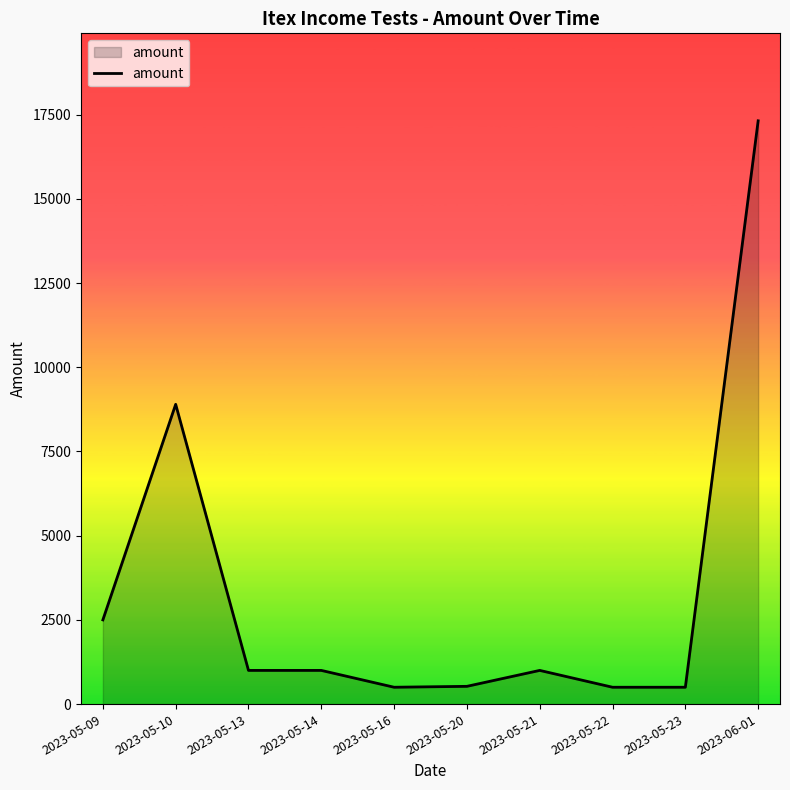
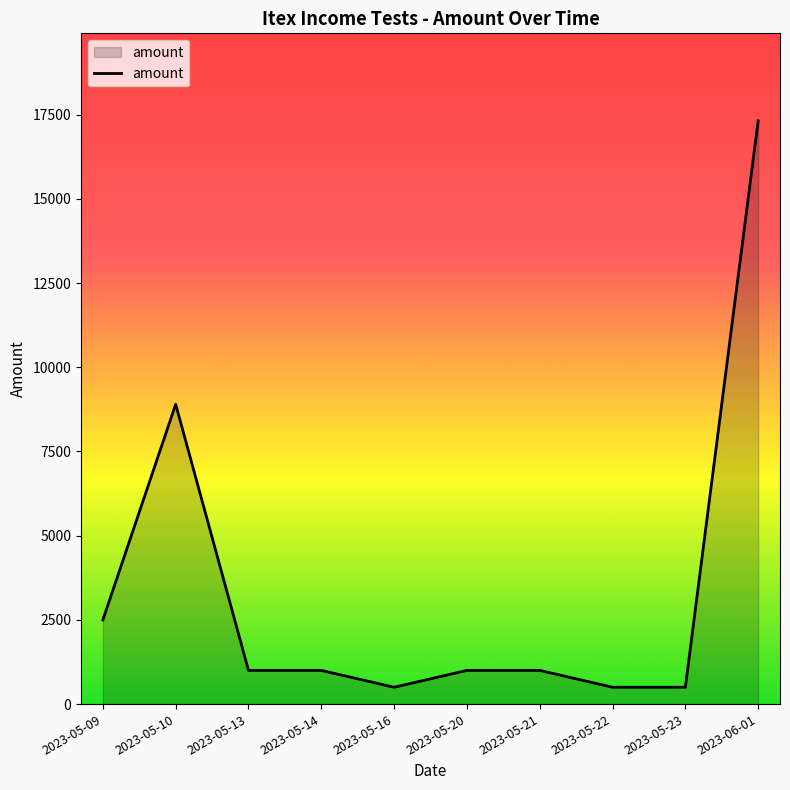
  {
    "2023-05-09": 2500,
    "2023-05-10": 8900,
    "2023-05-13": 1000,
    "2023-05-14": 1000,
    "2023-05-16": 500,
-   "2023-05-20": 500,
+   "2023-05-20": 1000,
    "2023-05-21": 1000,
    "2023-05-22": 500,
    "2023-05-23": 500,
    "2023-06-01": 17300
  }
